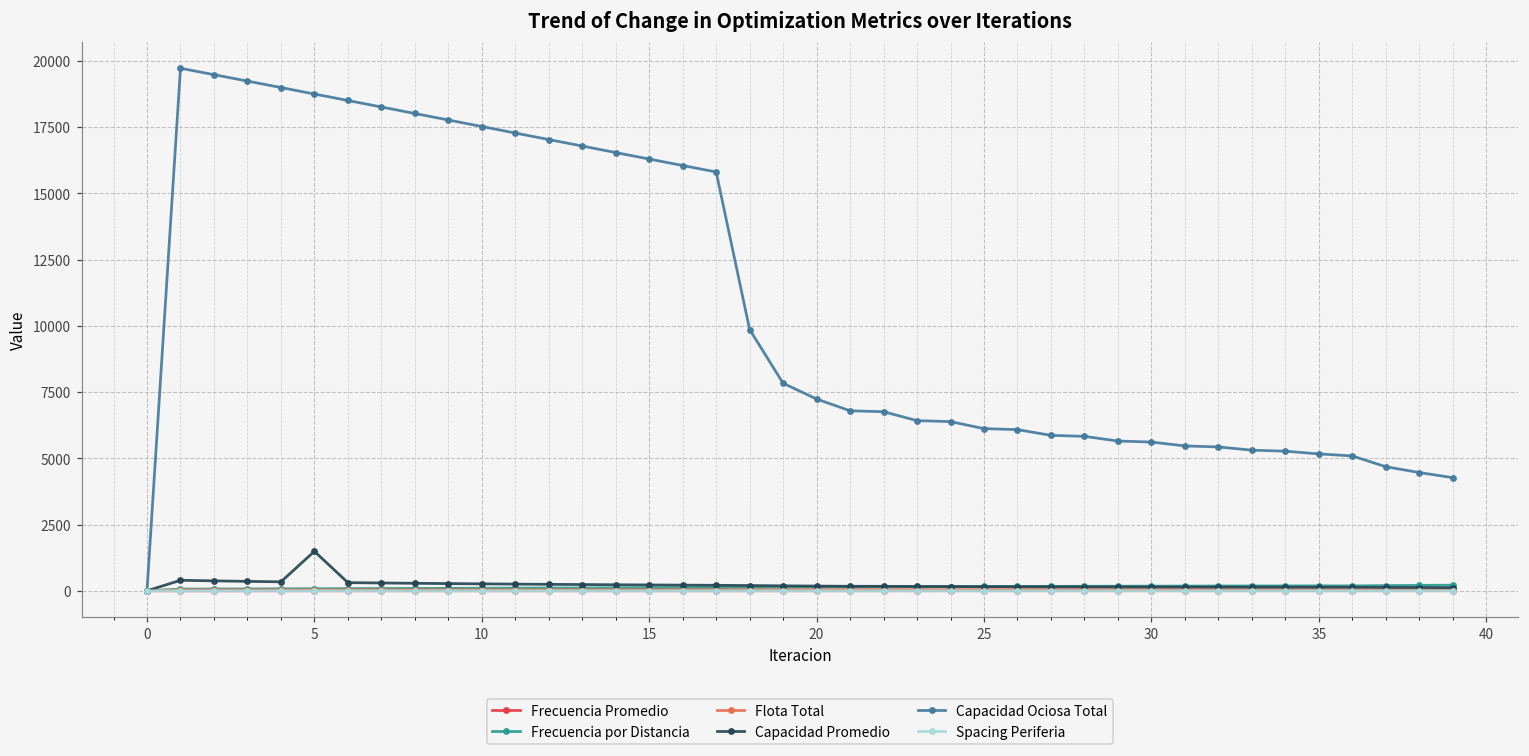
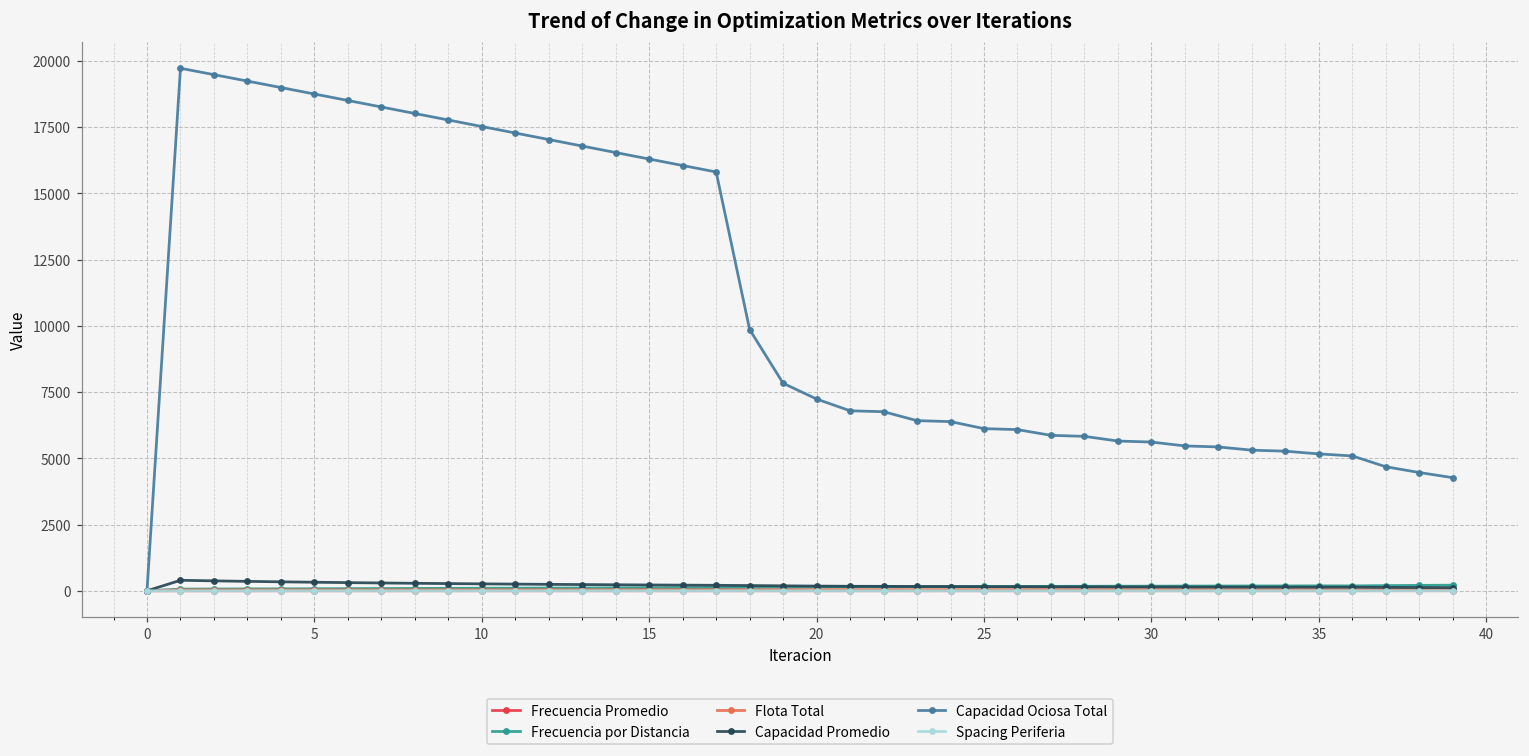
  {
    "Capacidad Promedio": {
-     "5": 1500,
+     "5": 300,
      "10": 300
    }
  }
